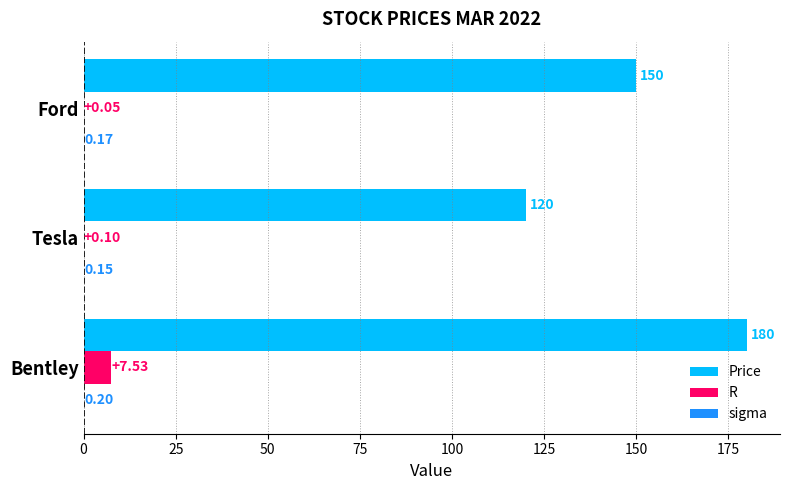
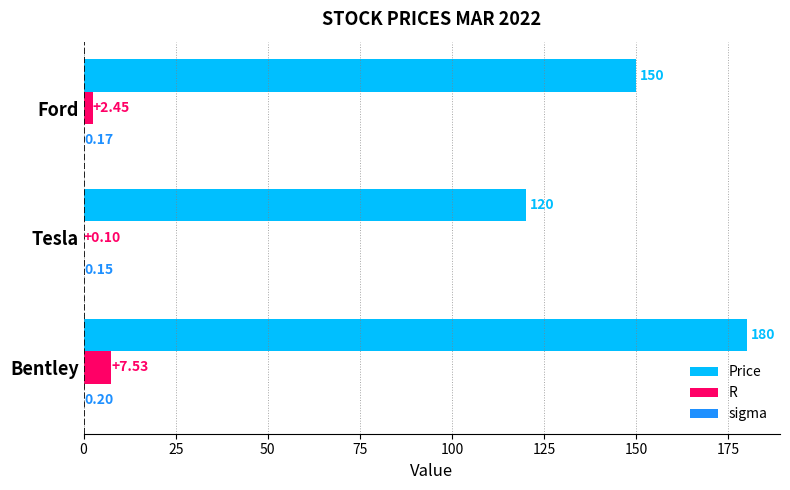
  {
    "R": {
-     "Ford": "+0.05",
+     "Ford": "+2.45",
      "Tesla": "+0.10",
      "Bentley": "+7.53"
    }
  }
